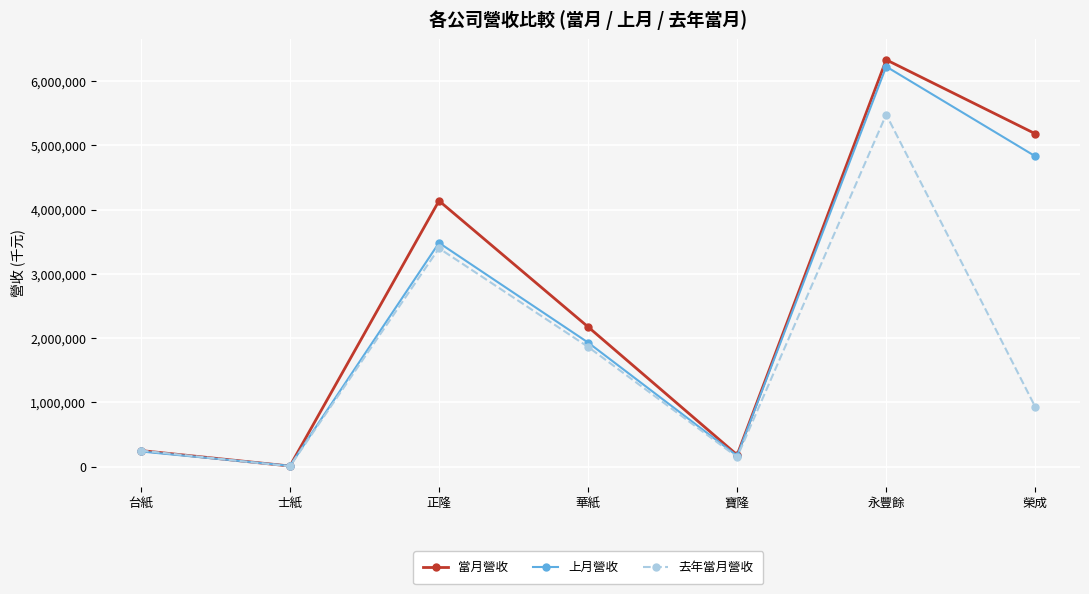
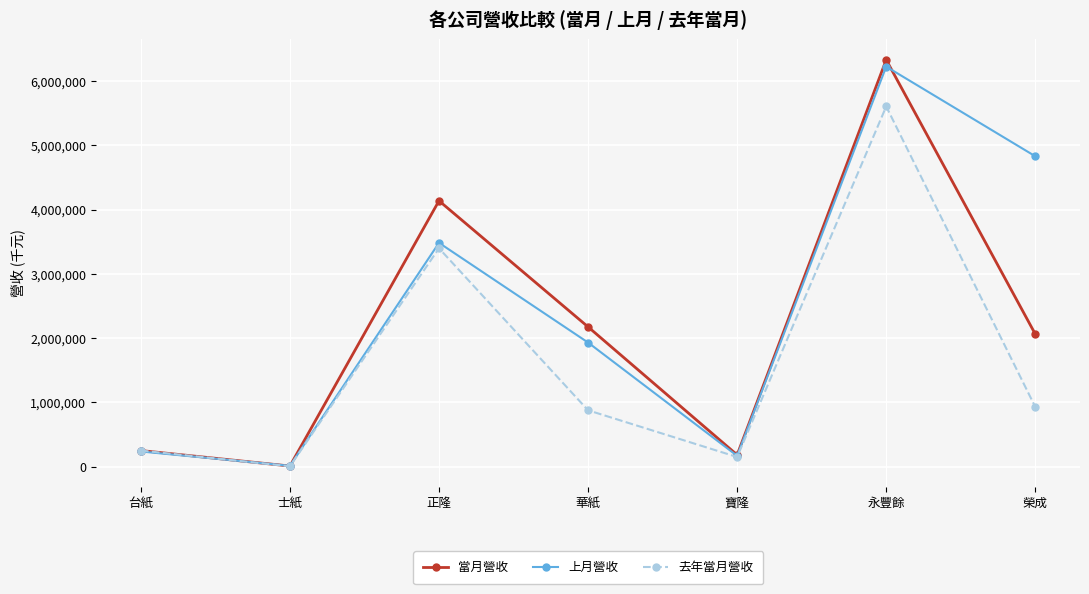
  {
    "當月營收": {
      "正隆": "4,100,000",
      "華紙": "2,200,000",
      "永豐餘": "6,300,000",
-     "榮成": "5,200,000"
+     "榮成": "2,100,000"
    },
    "上月營收": {
      "正隆": "3,500,000",
      "華紙": "1,900,000",
      "永豐餘": "6,200,000",
      "榮成": "4,800,000"
    },
    "去年當月營收": {
      "正隆": "3,400,000",
-     "華紙": "1,900,000",
-     "永豐餘": "5,500,000",
+     "華紙": "900,000",
+     "永豐餘": "5,600,000",
      "榮成": "900,000"
    }
  }
